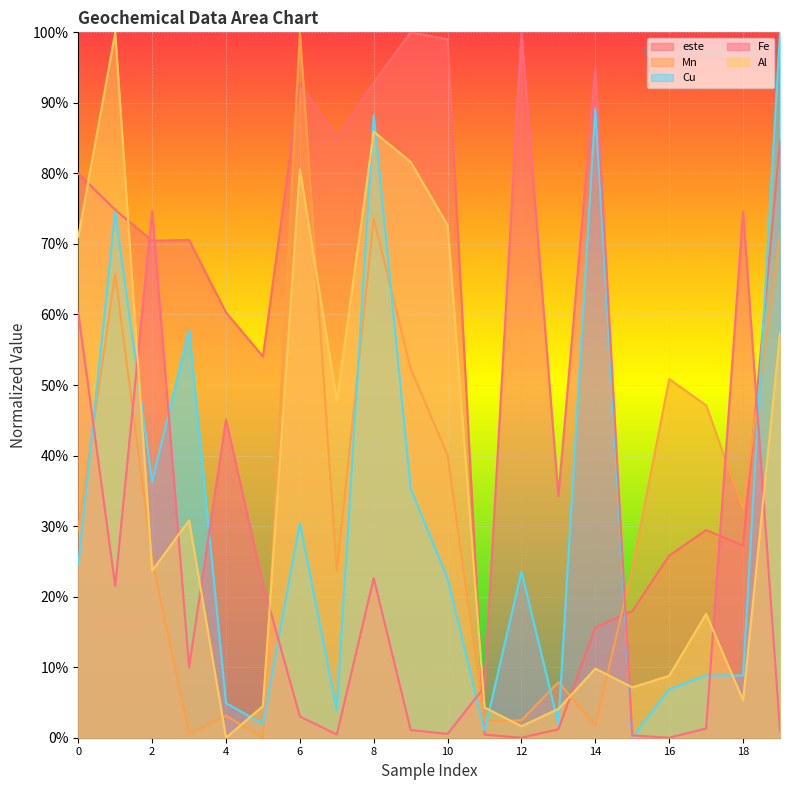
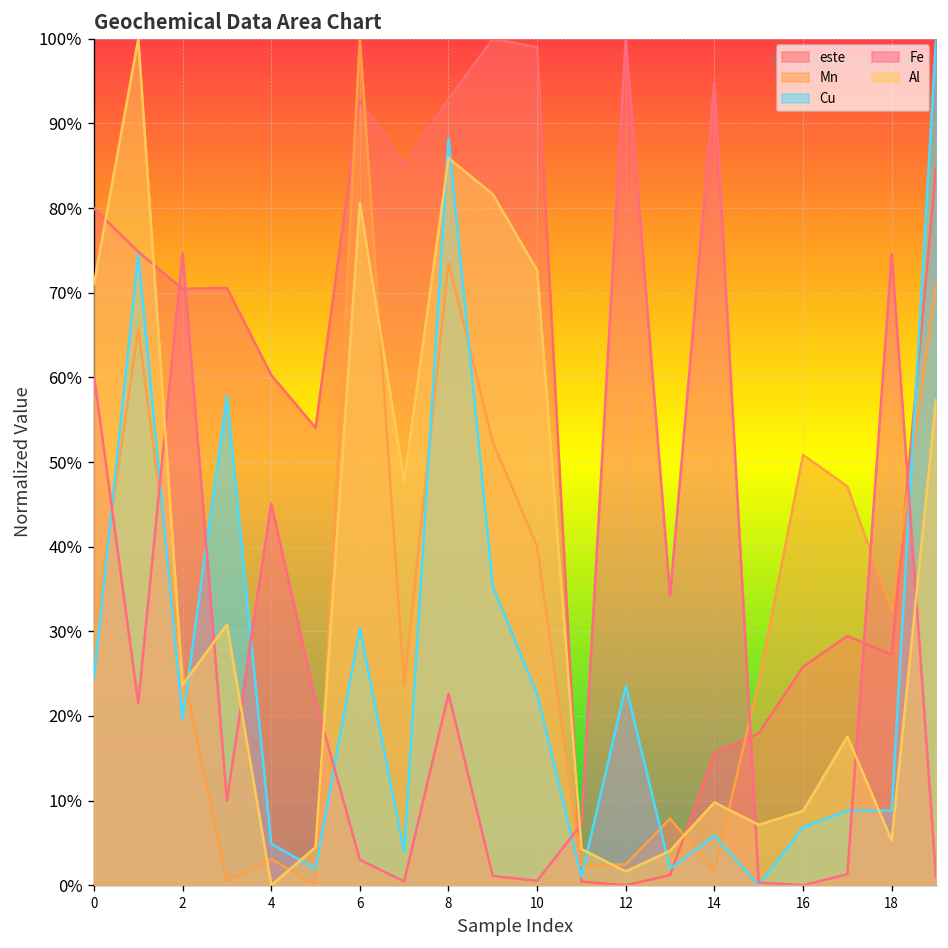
  {
    "Cu": {
      "0": "25%",
-     "2": "36%",
+     "2": "20%",
      "4": "5%",
      "6": "30%",
      "8": "88%",
      "10": "23%",
      "12": "24%",
-     "14": "89%",
+     "14": "6%",
      "16": "7%",
      "18": "9%"
    }
  }
